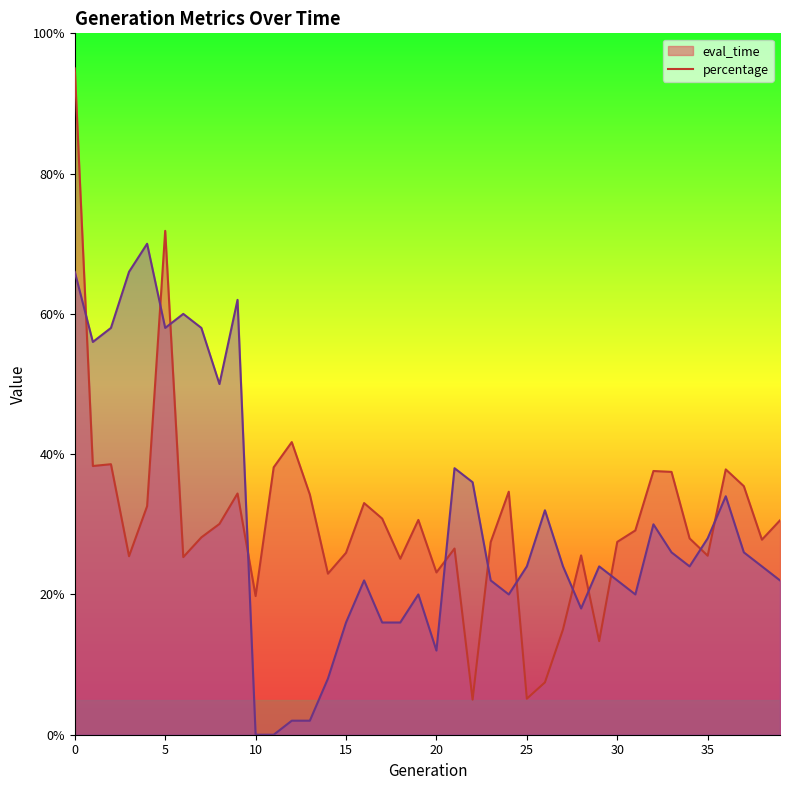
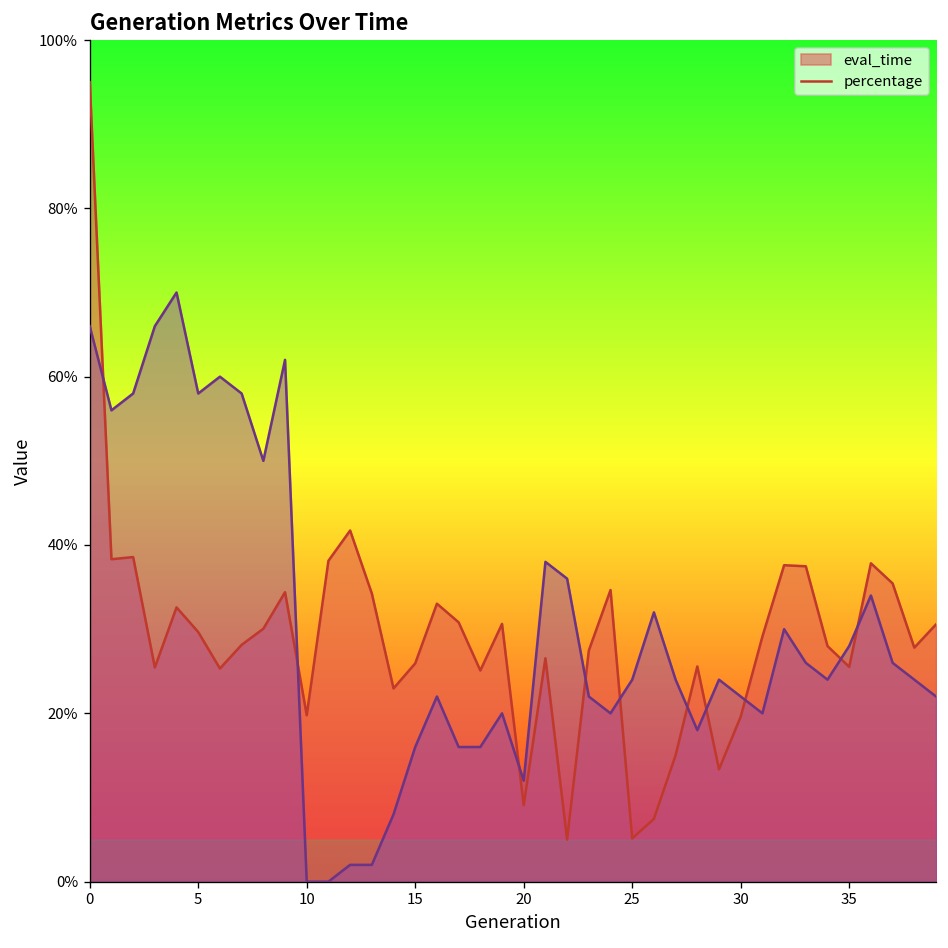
  {
    "eval_time": {
      "0": "95%",
-     "5": "72%",
+     "5": "30%",
      "10": "20%",
      "15": "26%",
-     "20": "23%",
+     "20": "9%",
      "25": "5%",
-     "30": "27%",
+     "30": "20%",
      "35": "26%"
    }
  }
